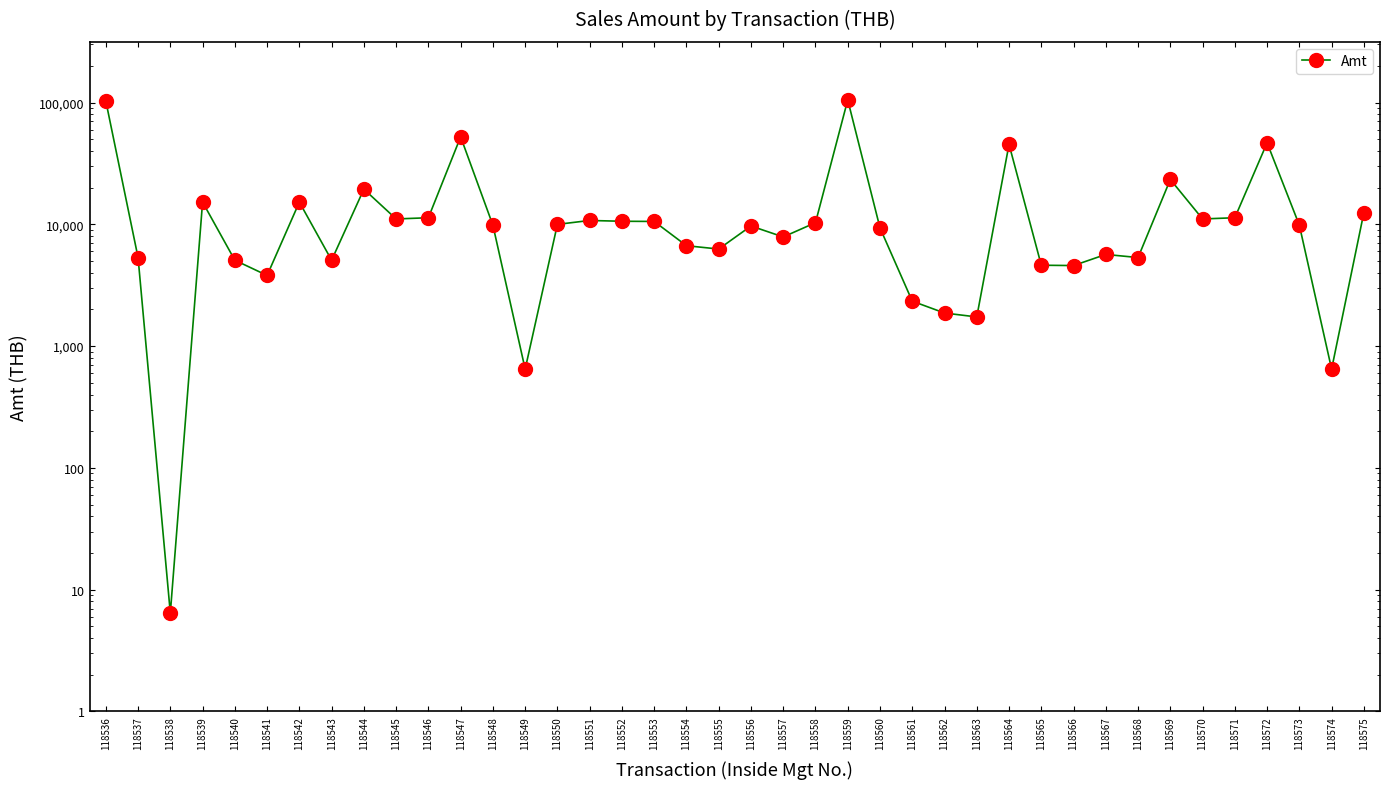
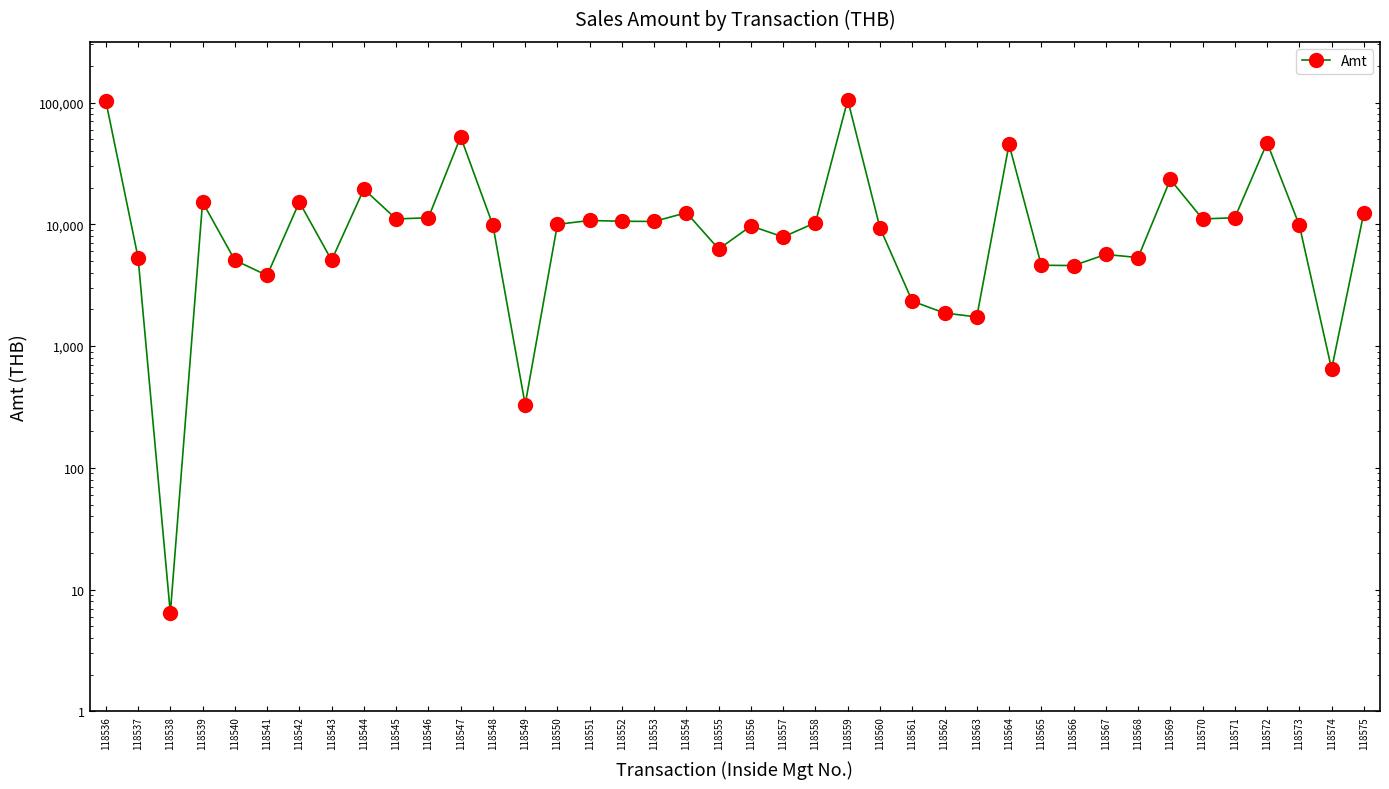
  {
    "118536": "100,000",
    "118537": "5,000",
    "118538": "6",
    "118539": "15,000",
    "118540": "5,100",
    "118541": "3,800",
    "118542": "15,000",
    "118543": "5,100",
    "118544": "19,000",
    "118545": "11,000",
    "118546": "11,000",
    "118547": "52,000",
    "118548": "10,000",
-   "118549": "600",
+   "118549": "330",
    "118550": "10,000",
    "118551": "11,000",
    "118552": "11,000",
    "118553": "11,000",
-   "118554": "7,000",
+   "118554": "12,000",
    "118555": "6,000",
    "118556": "10,000",
    "118557": "8,000",
    "118558": "10,000",
    "118559": "100,000",
    "118560": "9,000",
    "118561": "2,300",
    "118562": "1,900",
    "118563": "1,700",
    "118564": "45,000",
    "118565": "4,600",
    "118566": "4,600",
    "118567": "6,000",
    "118568": "5,000",
    "118569": "23,000",
    "118570": "11,000",
    "118571": "11,000",
    "118572": "47,000",
    "118573": "10,000",
    "118574": "600",
    "118575": "12,000"
  }
